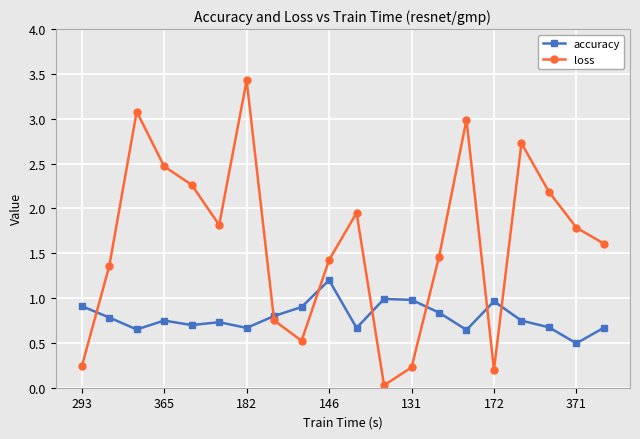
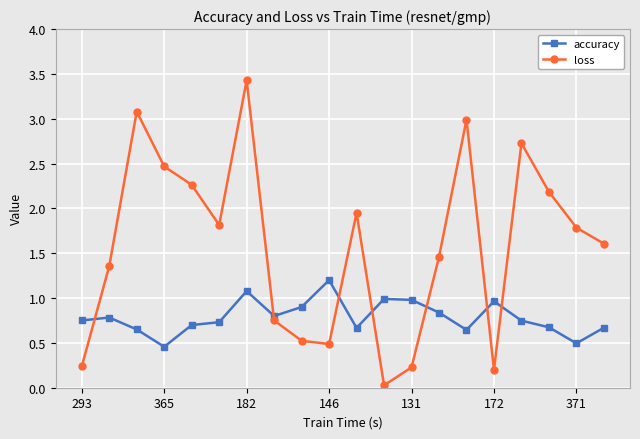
  {
    "accuracy": {
-     "293": 0.9,
-     "365": 0.7,
-     "182": 0.7,
+     "293": 0.8,
+     "365": 0.5,
+     "182": 1.1,
      "146": 1.2,
      "131": 1.0,
      "172": 1.0,
      "371": 0.5
    },
    "loss": {
      "293": 0.2,
      "365": 2.5,
      "182": 3.4,
-     "146": 1.4,
+     "146": 0.5,
      "131": 0.2,
      "172": 0.2,
      "371": 1.8
    }
  }
